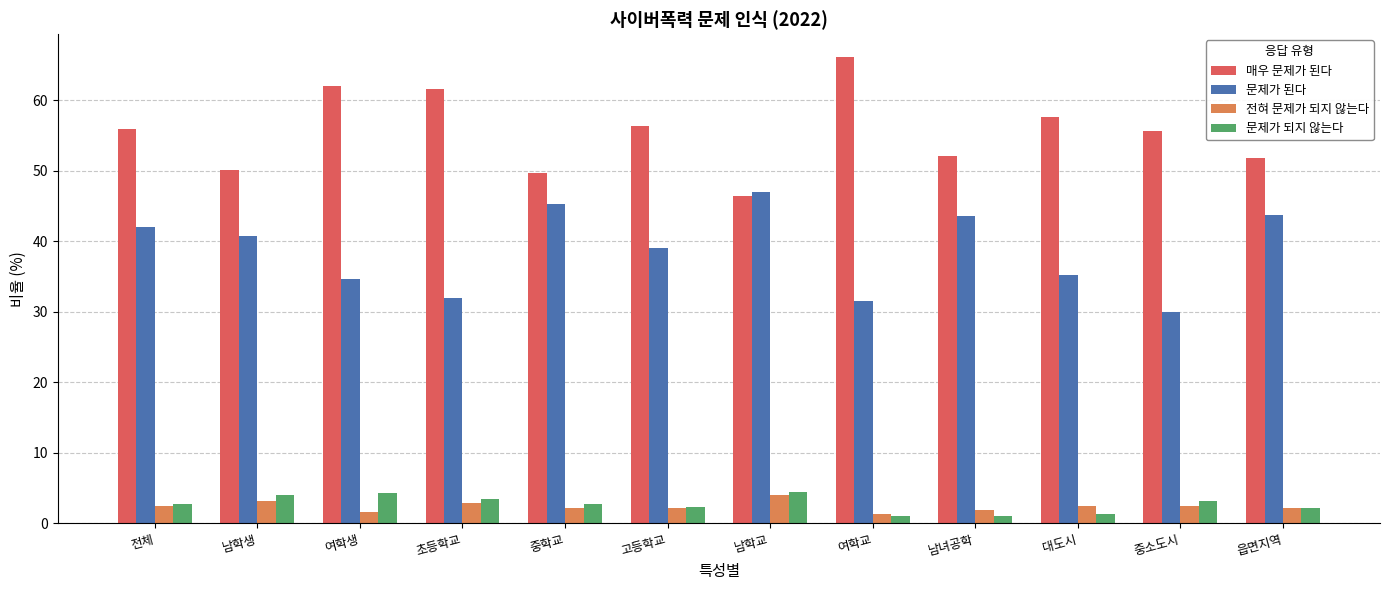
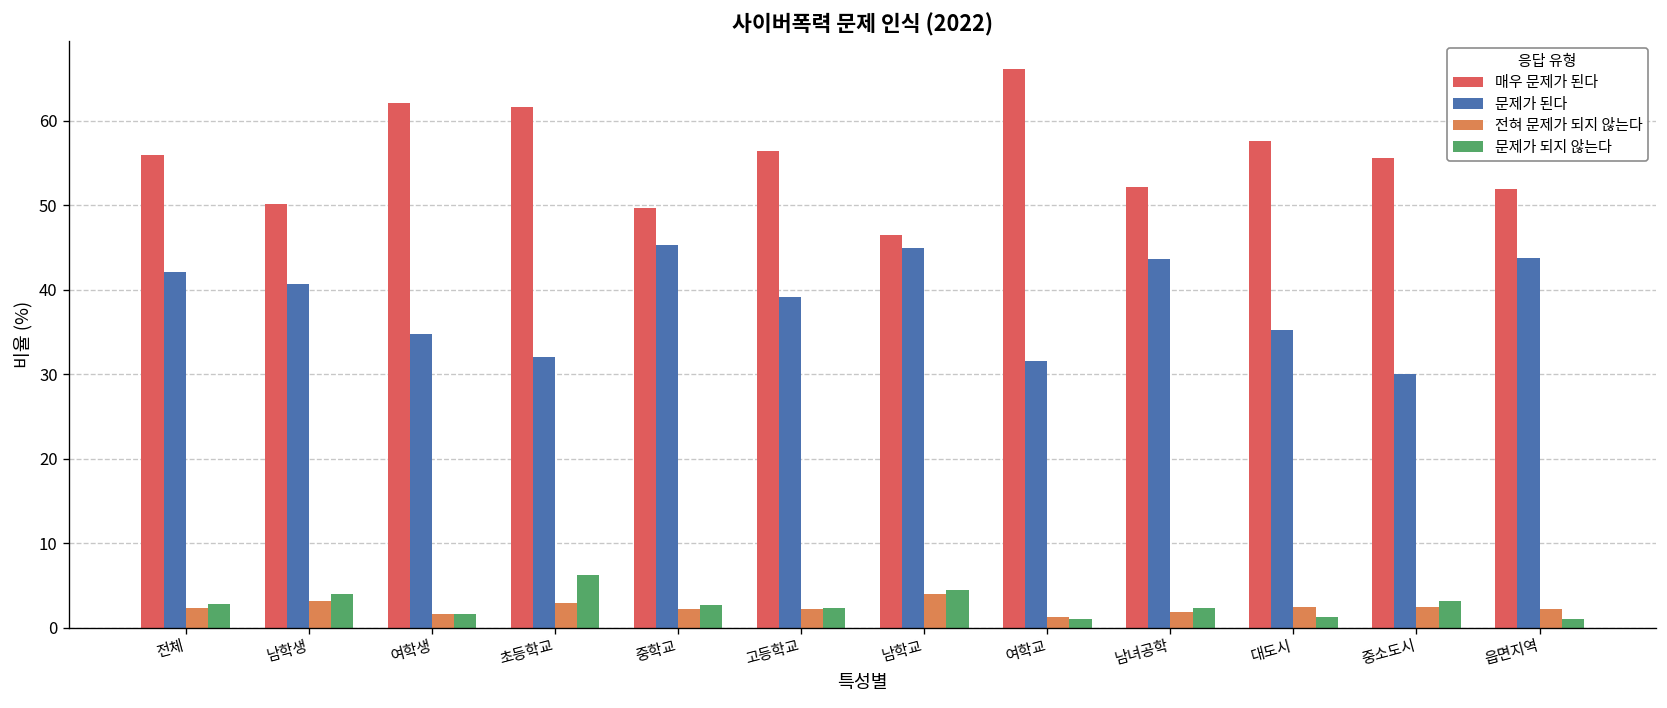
  {
    "문제가 된다": {
      "전체": 42,
      "남학생": 41,
      "여학생": 35,
      "초등학교": 32,
      "중학교": 45,
      "고등학교": 39,
-     "남학교": 47,
+     "남학교": 45,
      "여학교": 32,
      "남녀공학": 44,
      "대도시": 35,
      "중소도시": 30,
      "읍면지역": 44
    },
    "문제가 되지 않는다": {
      "전체": 3,
      "남학생": 4,
-     "여학생": 4,
-     "초등학교": 3,
+     "여학생": 2,
+     "초등학교": 6,
      "중학교": 3,
      "고등학교": 2,
      "남학교": 5,
      "여학교": 1,
-     "남녀공학": 1,
+     "남녀공학": 2,
      "대도시": 1,
      "중소도시": 3,
-     "읍면지역": 2
+     "읍면지역": 1
    }
  }
